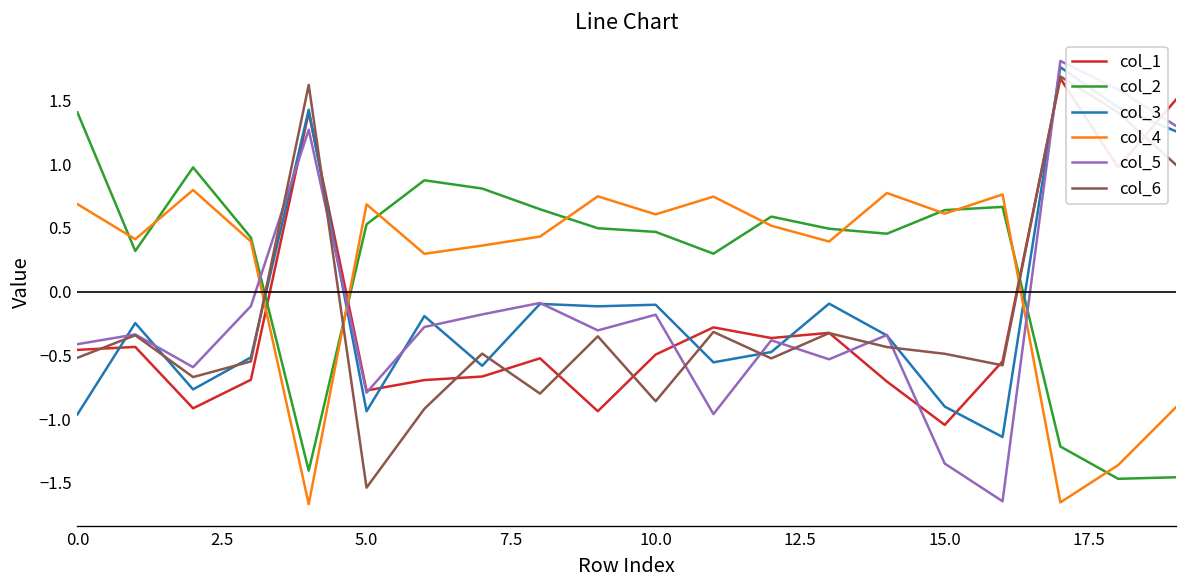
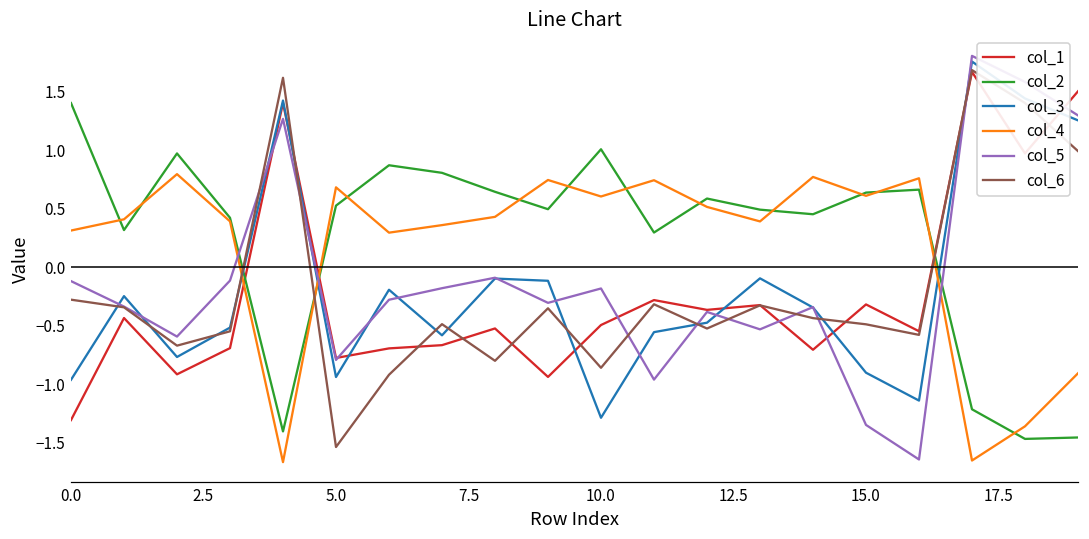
  {
    "col_1": {
-     "0.0": -0.46,
+     "0.0": -1.31,
      "10.0": -0.49,
-     "15.0": -1.05
+     "15.0": -0.32
    },
    "col_2": {
      "0.0": 1.41,
      "5.0": 0.53,
-     "10.0": 0.47,
+     "10.0": 1.01,
      "15.0": 0.64
    },
    "col_3": {
      "0.0": -0.96,
      "5.0": -0.94,
-     "10.0": -0.10,
+     "10.0": -1.29,
      "15.0": -0.90
    },
    "col_4": {
-     "0.0": 0.69,
+     "0.0": 0.31,
      "5.0": 0.68,
      "10.0": 0.61,
      "15.0": 0.61
    },
    "col_5": {
-     "0.0": -0.41,
+     "0.0": -0.12,
      "10.0": -0.18,
      "15.0": -1.35
    },
    "col_6": {
-     "0.0": -0.52,
+     "0.0": -0.28,
      "5.0": -1.54,
      "10.0": -0.86,
      "15.0": -0.49
    }
  }
